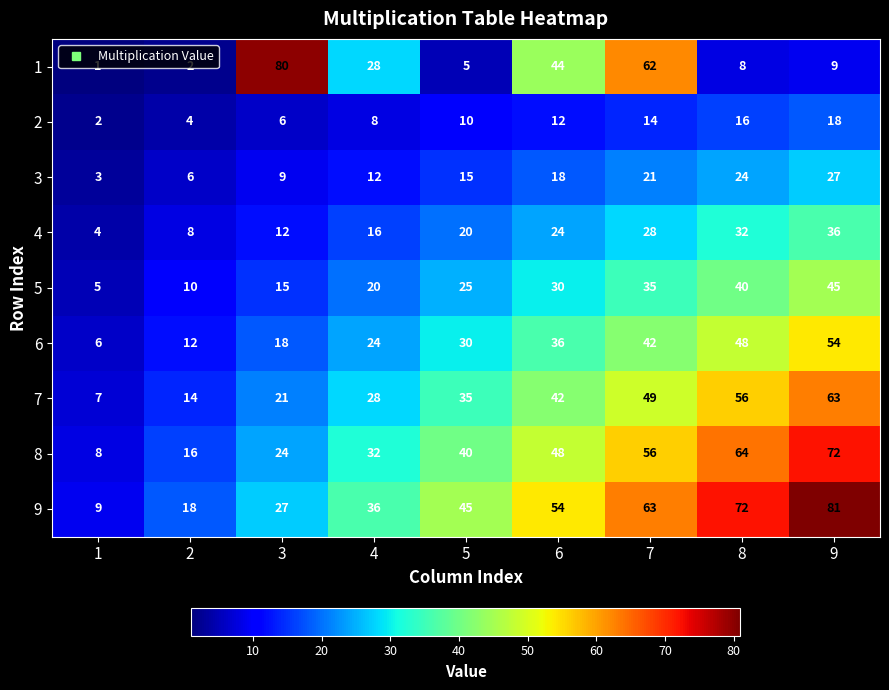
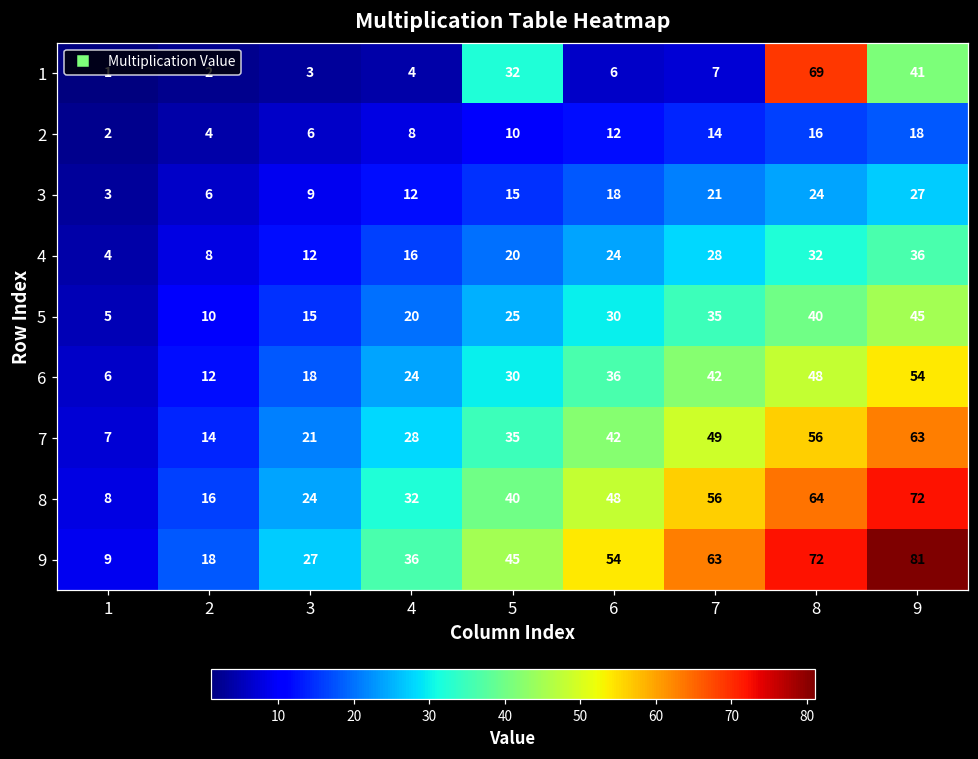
  {
    "1": {
-     "3": 80,
-     "4": 28,
-     "5": 5,
-     "6": 44,
-     "7": 62,
-     "8": 8,
-     "9": 9
+     "3": 3,
+     "4": 4,
+     "5": 32,
+     "6": 6,
+     "7": 7,
+     "8": 69,
+     "9": 41
    },
    "2": {
      "1": 2,
      "2": 4,
      "3": 6,
      "4": 8,
      "5": 10,
      "6": 12,
      "7": 14,
      "8": 16,
      "9": 18
    },
    "3": {
      "1": 3,
      "2": 6,
      "3": 9,
      "4": 12,
      "5": 15,
      "6": 18,
      "7": 21,
      "8": 24,
      "9": 27
    },
    "4": {
      "1": 4,
      "2": 8,
      "3": 12,
      "4": 16,
      "5": 20,
      "6": 24,
      "7": 28,
      "8": 32,
      "9": 36
    },
    "5": {
      "1": 5,
      "2": 10,
      "3": 15,
      "4": 20,
      "5": 25,
      "6": 30,
      "7": 35,
      "8": 40,
      "9": 45
    },
    "6": {
      "1": 6,
      "2": 12,
      "3": 18,
      "4": 24,
      "5": 30,
      "6": 36,
      "7": 42,
      "8": 48,
      "9": 54
    },
    "7": {
      "1": 7,
      "2": 14,
      "3": 21,
      "4": 28,
      "5": 35,
      "6": 42,
      "7": 49,
      "8": 56,
      "9": 63
    },
    "8": {
      "1": 8,
      "2": 16,
      "3": 24,
      "4": 32,
      "5": 40,
      "6": 48,
      "7": 56,
      "8": 64,
      "9": 72
    },
    "9": {
      "1": 9,
      "2": 18,
      "3": 27,
      "4": 36,
      "5": 45,
      "6": 54,
      "7": 63,
      "8": 72,
      "9": 81
    }
  }
